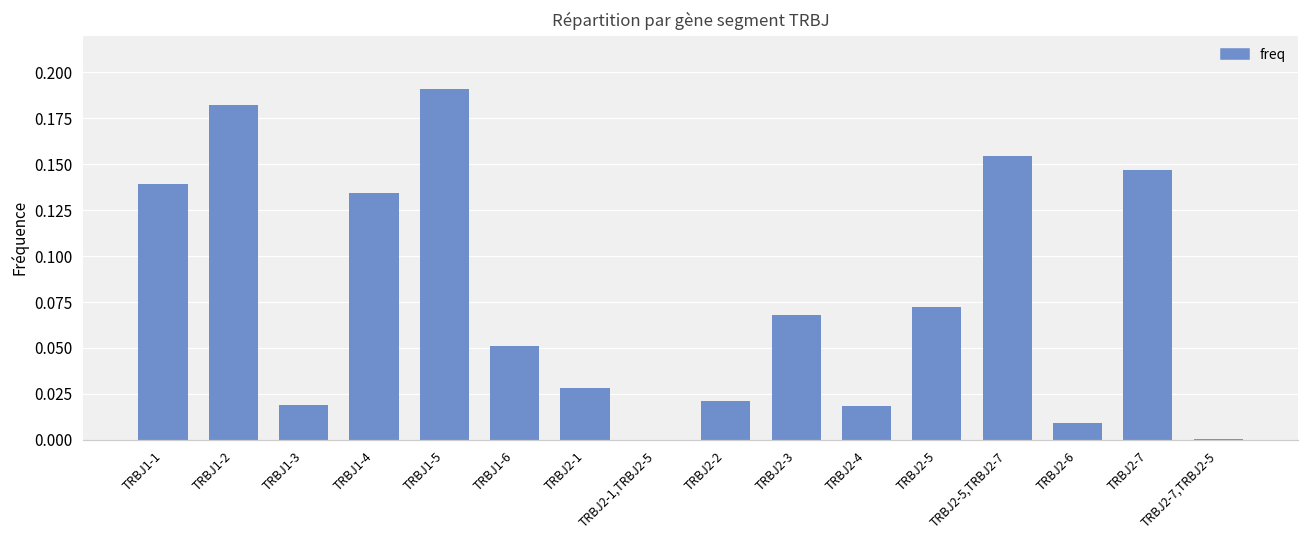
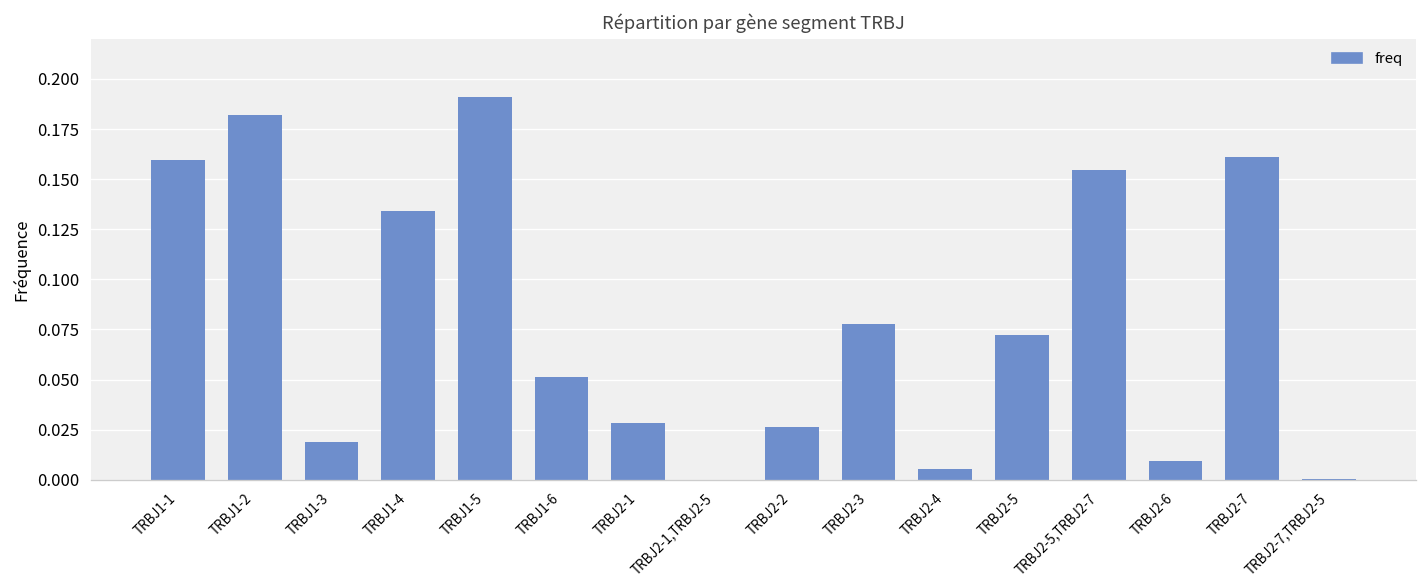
  {
-   "TRBJ1-1": 0.139,
+   "TRBJ1-1": 0.160,
    "TRBJ1-2": 0.182,
    "TRBJ1-3": 0.019,
    "TRBJ1-4": 0.134,
    "TRBJ1-5": 0.191,
    "TRBJ1-6": 0.051,
    "TRBJ2-1": 0.028,
-   "TRBJ2-2": 0.021,
-   "TRBJ2-3": 0.068,
-   "TRBJ2-4": 0.018,
+   "TRBJ2-2": 0.027,
+   "TRBJ2-3": 0.078,
+   "TRBJ2-4": 0.006,
    "TRBJ2-5": 0.072,
    "TRBJ2-5,TRBJ2-7": 0.154,
    "TRBJ2-6": 0.009,
-   "TRBJ2-7": 0.147
+   "TRBJ2-7": 0.161
  }
